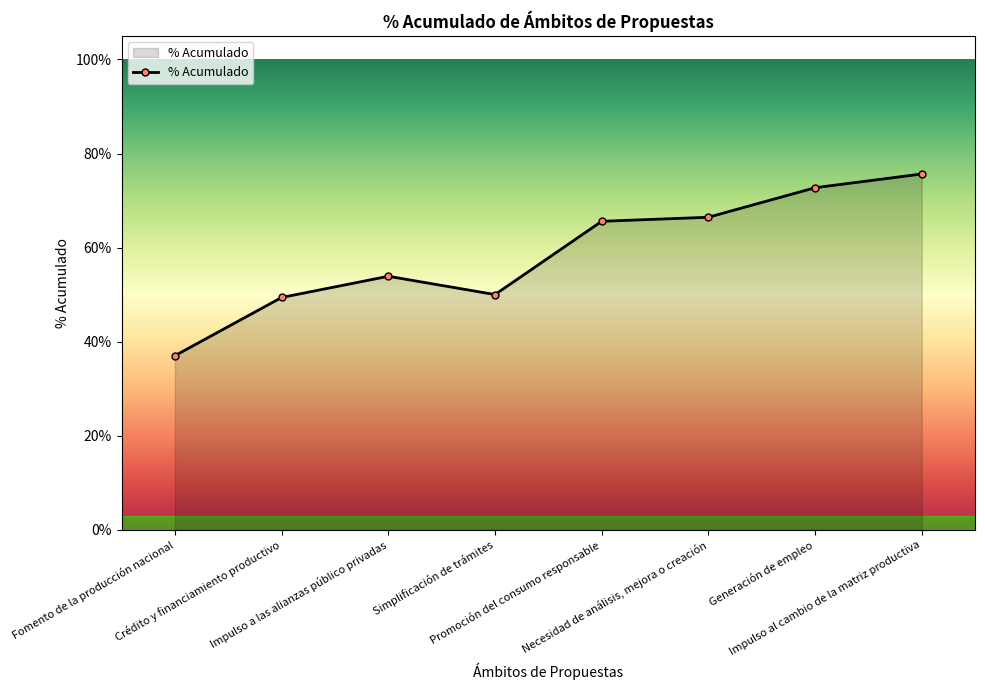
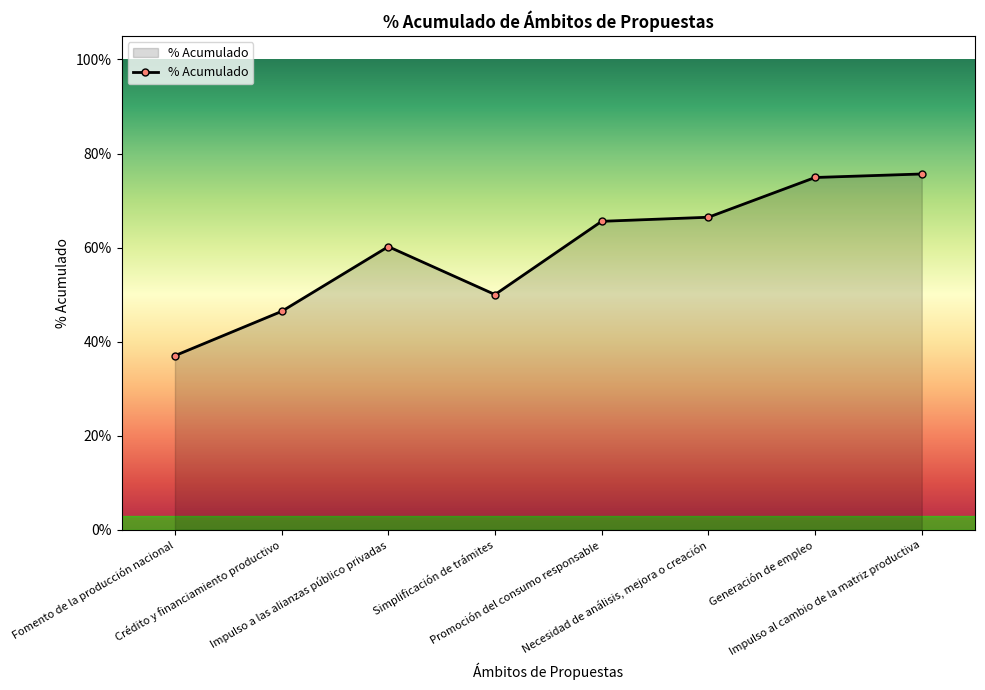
  {
    "Fomento de la producción nacional": "37%",
-   "Crédito y financiamiento productivo": "49%",
-   "Impulso a las alianzas público privadas": "54%",
+   "Crédito y financiamiento productivo": "46%",
+   "Impulso a las alianzas público privadas": "60%",
    "Simplificación de trámites": "50%",
    "Promoción del consumo responsable": "66%",
    "Necesidad de análisis, mejora o creación": "66%",
-   "Generación de empleo": "73%",
+   "Generación de empleo": "75%",
    "Impulso al cambio de la matriz productiva": "76%"
  }
